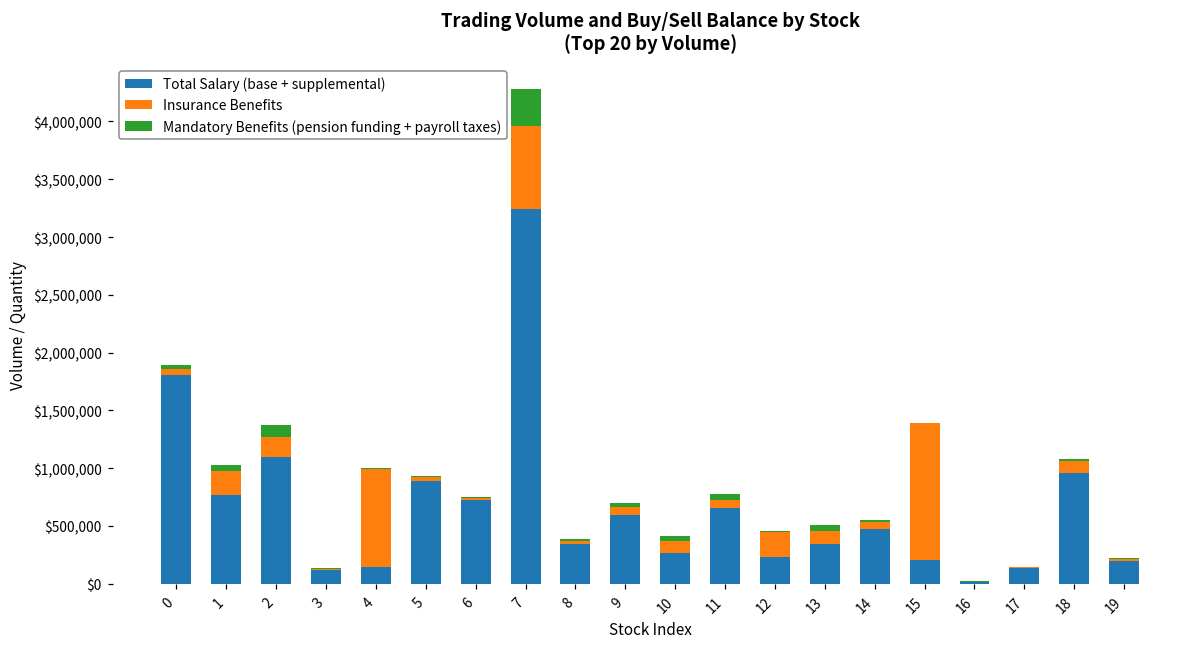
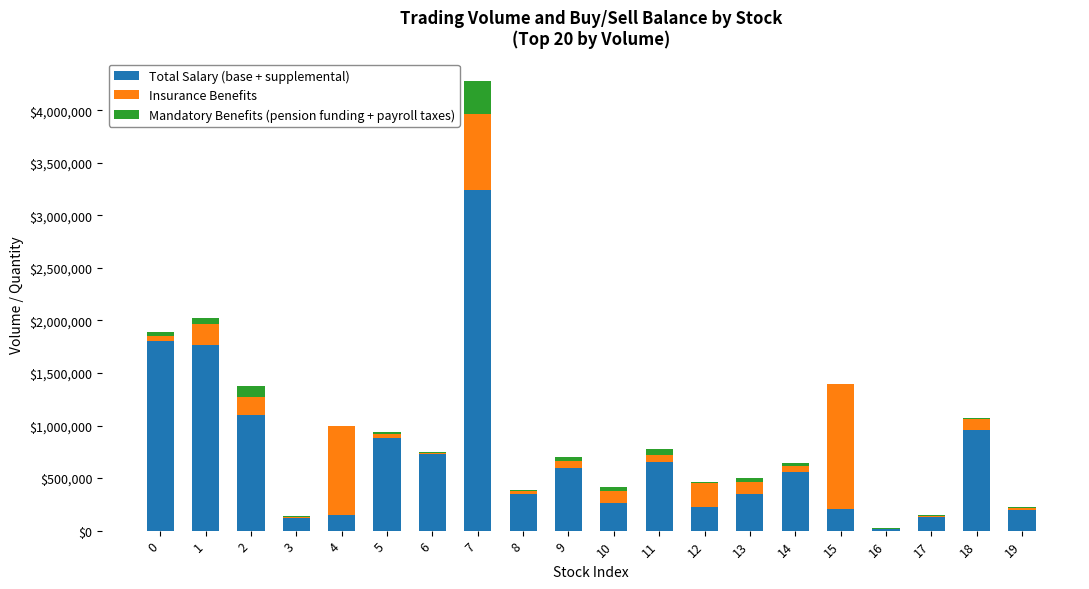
  {
    "Total Salary (base + supplemental)": {
      "0": "$1,810,000",
-     "1": "$770,000",
+     "1": "$1,760,000",
      "2": "$1,100,000",
      "3": "$120,000",
      "4": "$150,000",
      "5": "$890,000",
      "6": "$730,000",
      "7": "$3,240,000",
      "8": "$340,000",
      "9": "$600,000",
      "10": "$260,000",
      "11": "$650,000",
      "12": "$230,000",
      "13": "$350,000",
-     "14": "$470,000",
+     "14": "$560,000",
      "15": "$210,000",
      "17": "$130,000",
      "18": "$960,000",
      "19": "$190,000"
    },
    "Insurance Benefits": {
      "0": "$50,000",
      "1": "$200,000",
      "2": "$170,000",
      "4": "$850,000",
      "5": "$40,000",
      "7": "$720,000",
      "8": "$30,000",
      "9": "$70,000",
      "10": "$110,000",
      "11": "$70,000",
      "12": "$220,000",
      "13": "$110,000",
      "14": "$60,000",
      "15": "$1,180,000",
      "18": "$100,000"
    },
    "Mandatory Benefits (pension funding + payroll taxes)": {
      "0": "$30,000",
      "1": "$50,000",
      "2": "$100,000",
      "7": "$320,000",
      "9": "$40,000",
      "10": "$40,000",
      "11": "$60,000",
      "13": "$50,000",
      "14": "$30,000"
    }
  }
